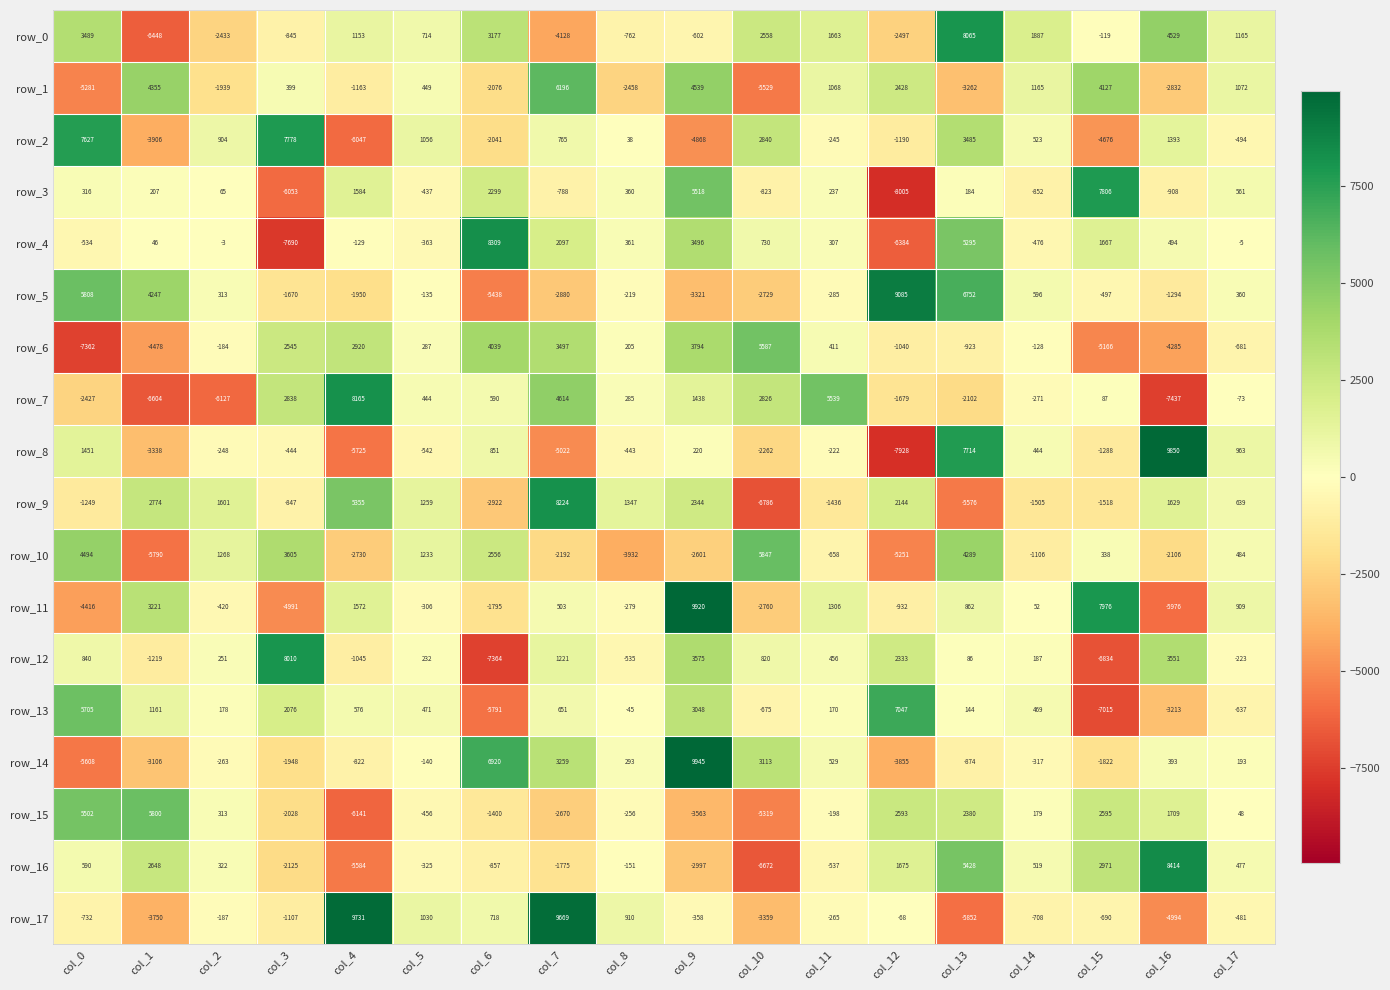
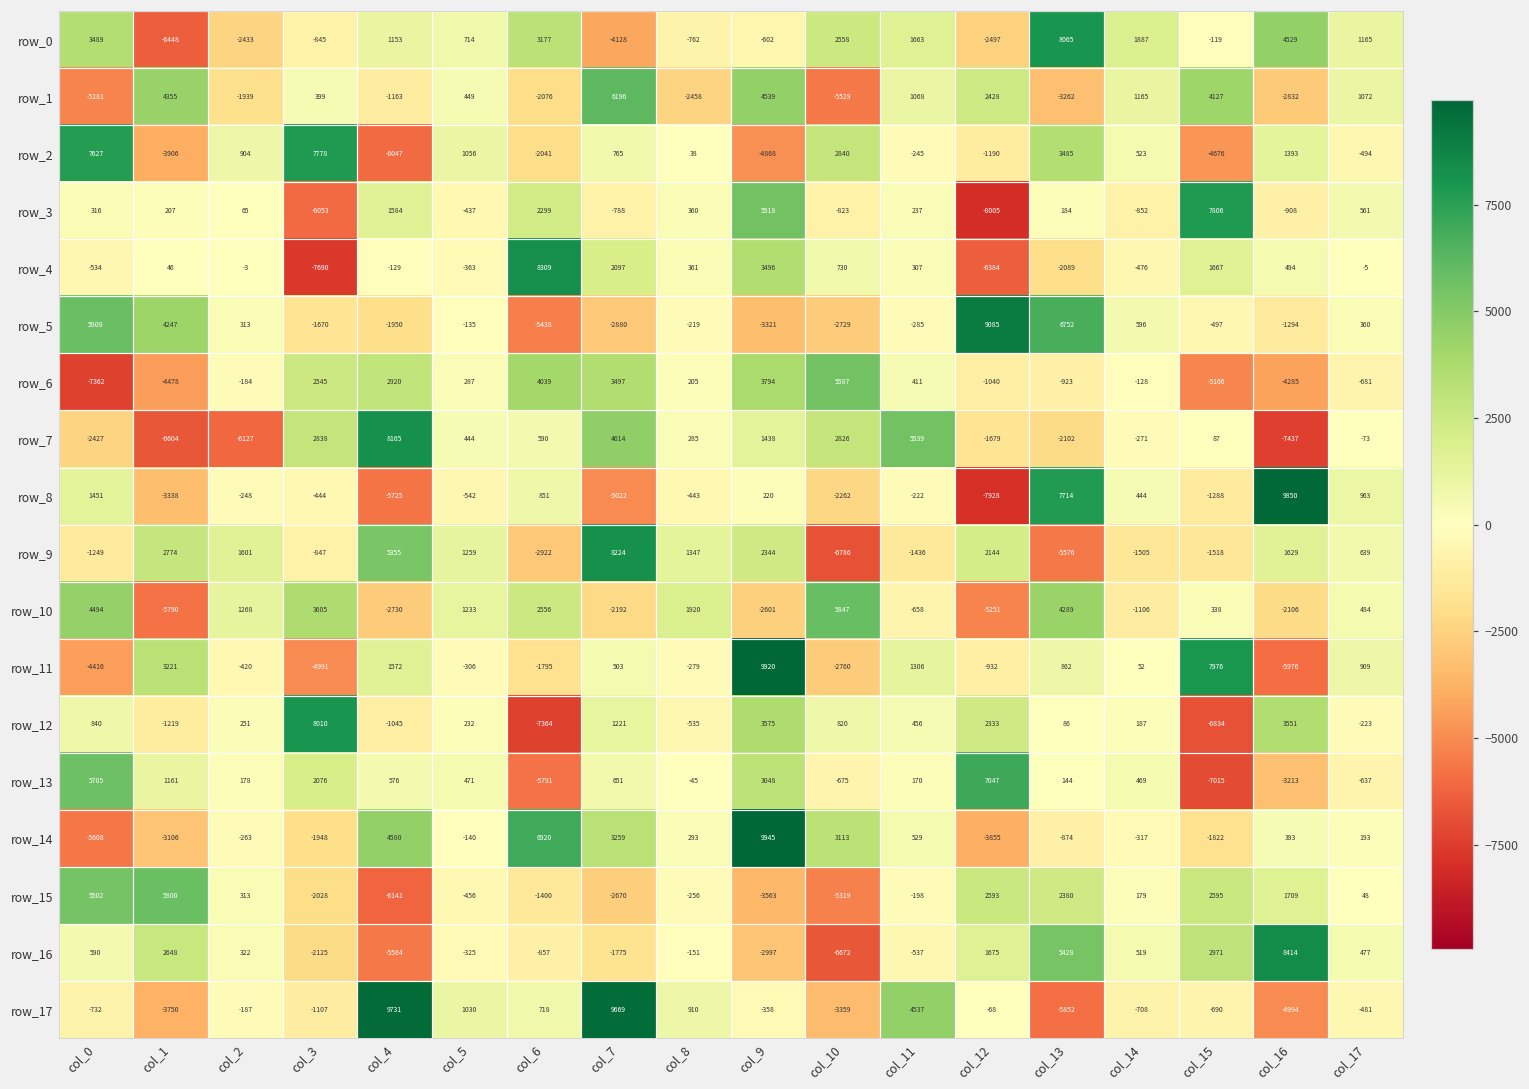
  {
    "row_4": {
      "col_0": -534,
      "col_1": 46,
      "col_2": -3,
      "col_3": -7690,
      "col_4": -129,
      "col_5": -363,
      "col_6": 8309,
      "col_7": 2097,
      "col_8": 361,
      "col_9": 3496,
      "col_10": 730,
      "col_11": 307,
      "col_12": -6384,
-     "col_13": 5295,
+     "col_13": -2089,
      "col_14": -476,
      "col_15": 1667,
      "col_16": 494,
      "col_17": -5
    },
    "row_10": {
      "col_0": 4494,
      "col_1": -5790,
      "col_2": 1268,
      "col_3": 3605,
      "col_4": -2730,
      "col_5": 1233,
      "col_6": 2556,
      "col_7": -2192,
-     "col_8": -3932,
+     "col_8": 1920,
      "col_9": -2601,
      "col_10": 5847,
      "col_11": -658,
      "col_12": -5251,
      "col_13": 4289,
      "col_14": -1106,
      "col_15": 338,
      "col_16": -2106,
      "col_17": 484
    },
    "row_14": {
      "col_0": -5608,
      "col_1": -3106,
      "col_2": -263,
      "col_3": -1948,
-     "col_4": -822,
+     "col_4": 4580,
      "col_5": -140,
      "col_6": 6920,
      "col_7": 3259,
      "col_8": 293,
      "col_9": 9945,
      "col_10": 3113,
      "col_11": 529,
      "col_12": -3855,
      "col_13": -874,
      "col_14": -317,
      "col_15": -1822,
      "col_16": 393,
      "col_17": 193
    },
    "row_17": {
      "col_0": -732,
      "col_1": -3750,
      "col_2": -187,
      "col_3": -1107,
      "col_4": 9731,
      "col_5": 1030,
      "col_6": 718,
      "col_7": 9669,
      "col_8": 910,
      "col_9": -358,
      "col_10": -3359,
-     "col_11": -265,
+     "col_11": 4537,
      "col_12": -68,
      "col_13": -5852,
      "col_14": -708,
      "col_15": -690,
      "col_16": -4994,
      "col_17": -481
    }
  }
